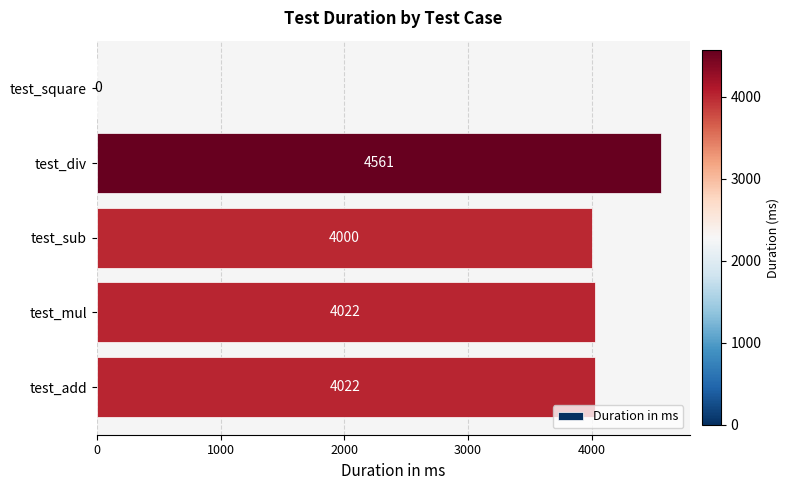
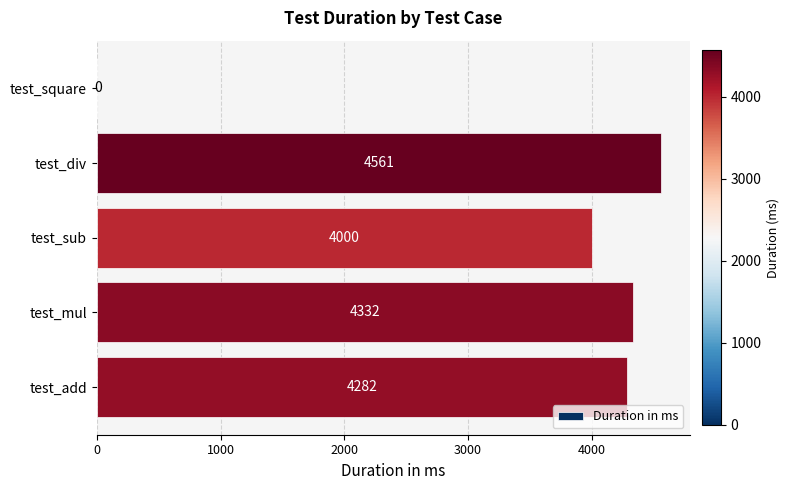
  {
    "test_square": 0,
    "test_div": 4561,
    "test_sub": 4000,
-   "test_mul": 4022,
-   "test_add": 4022
+   "test_mul": 4332,
+   "test_add": 4282
  }
